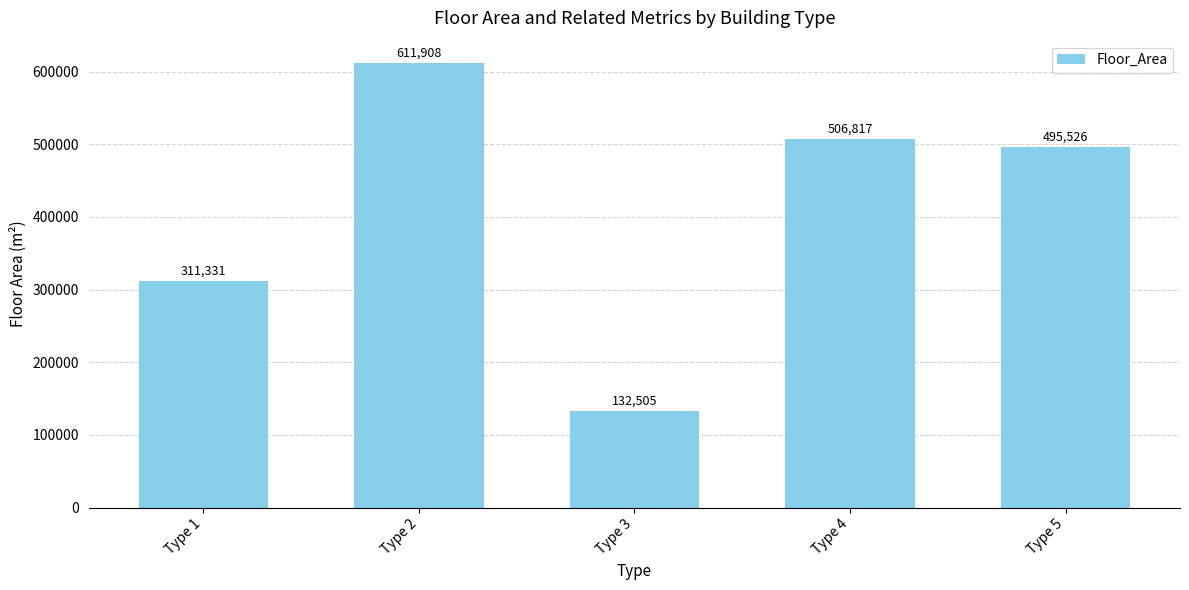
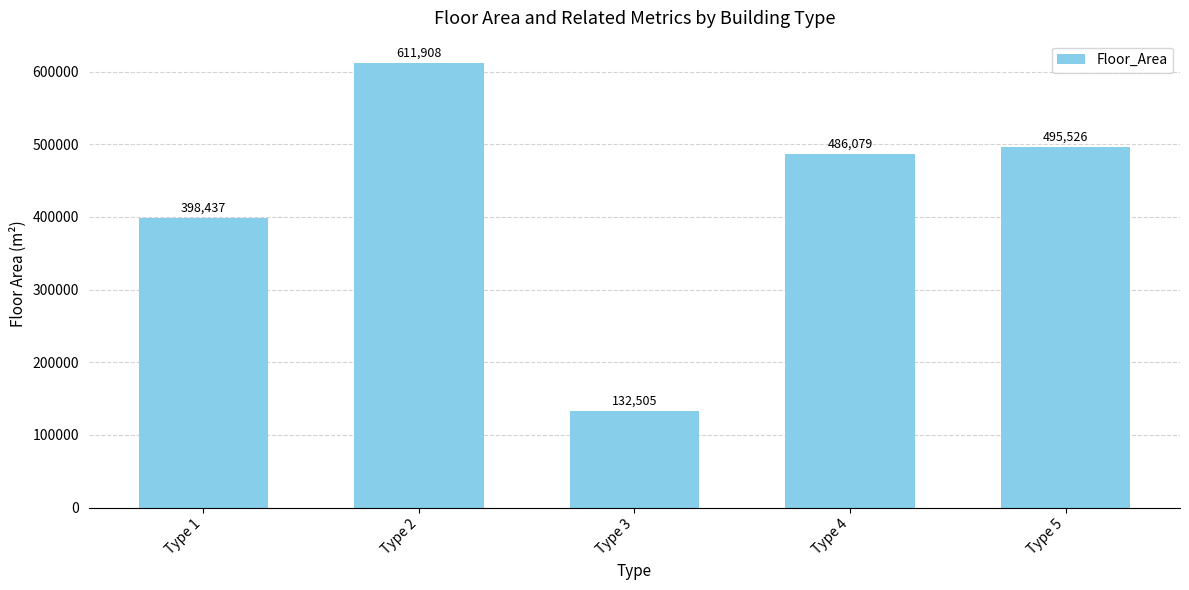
  {
-   "Type 1": "311,331",
+   "Type 1": "398,437",
    "Type 2": "611,908",
    "Type 3": "132,505",
-   "Type 4": "506,817",
+   "Type 4": "486,079",
    "Type 5": "495,526"
  }
